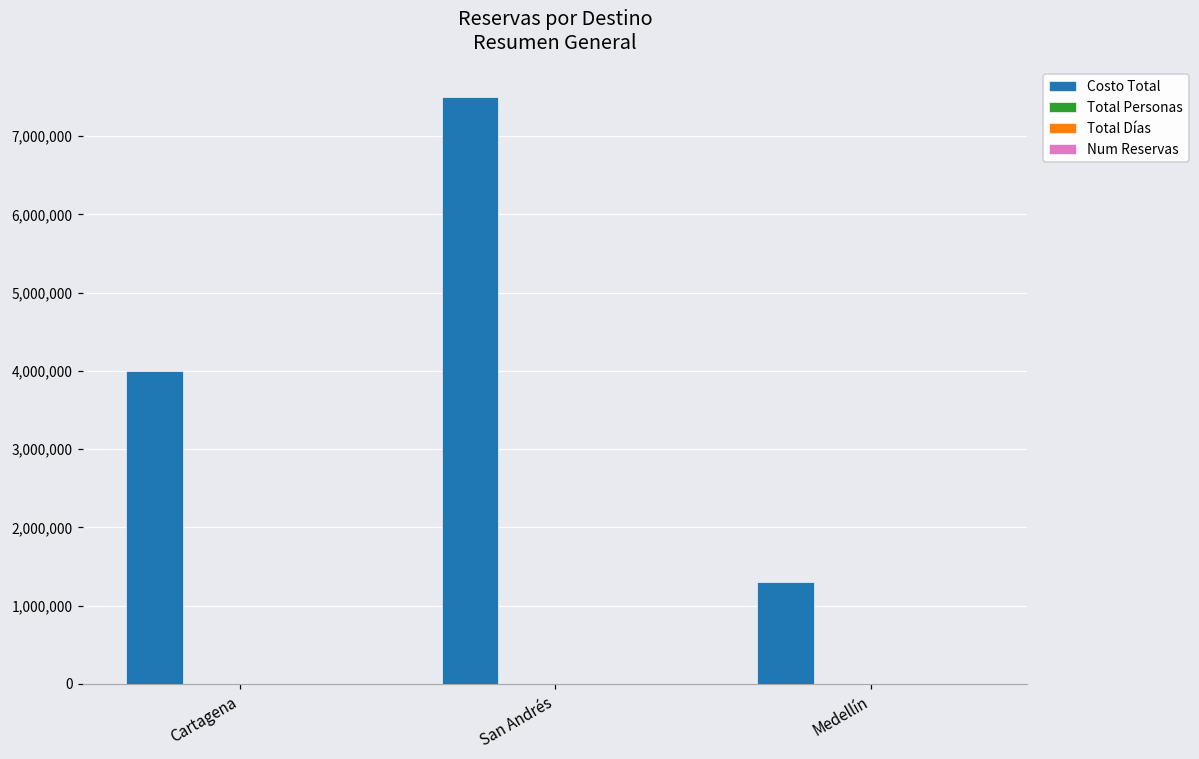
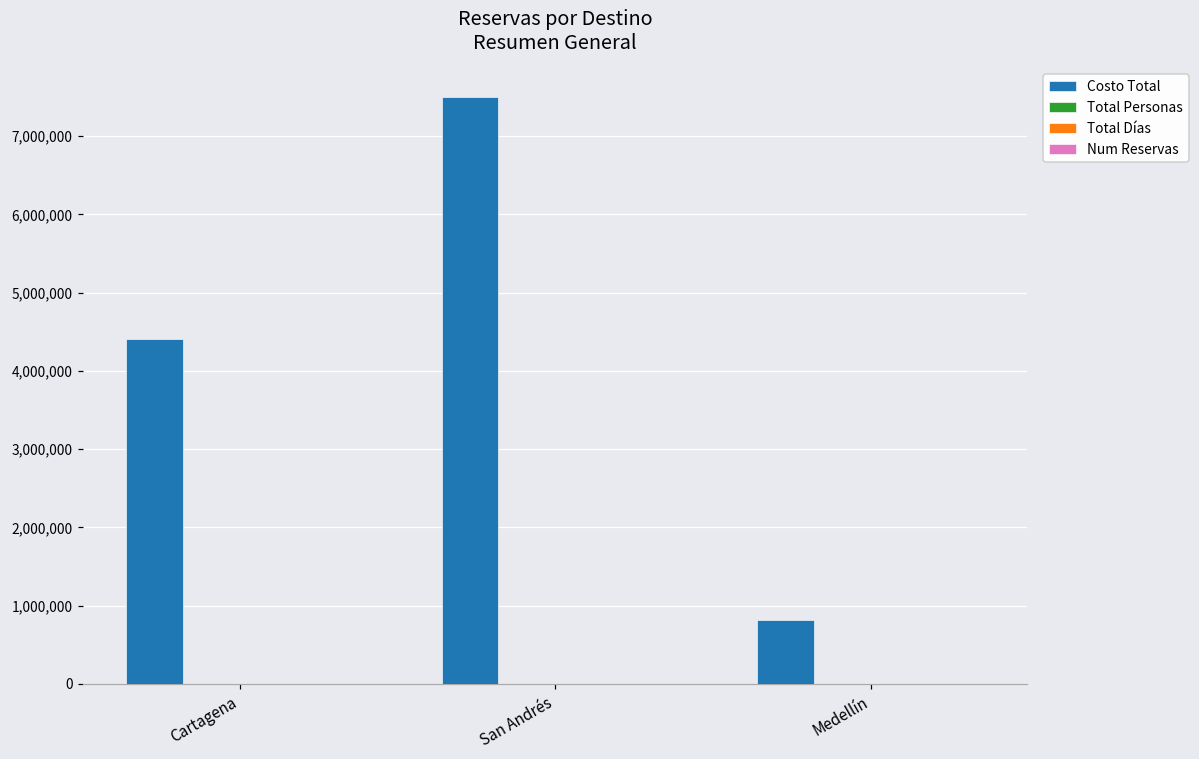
  {
    "Costo Total": {
-     "Cartagena": "4,000,000",
+     "Cartagena": "4,400,000",
      "San Andrés": "7,500,000",
-     "Medellín": "1,300,000"
+     "Medellín": "800,000"
    }
  }
